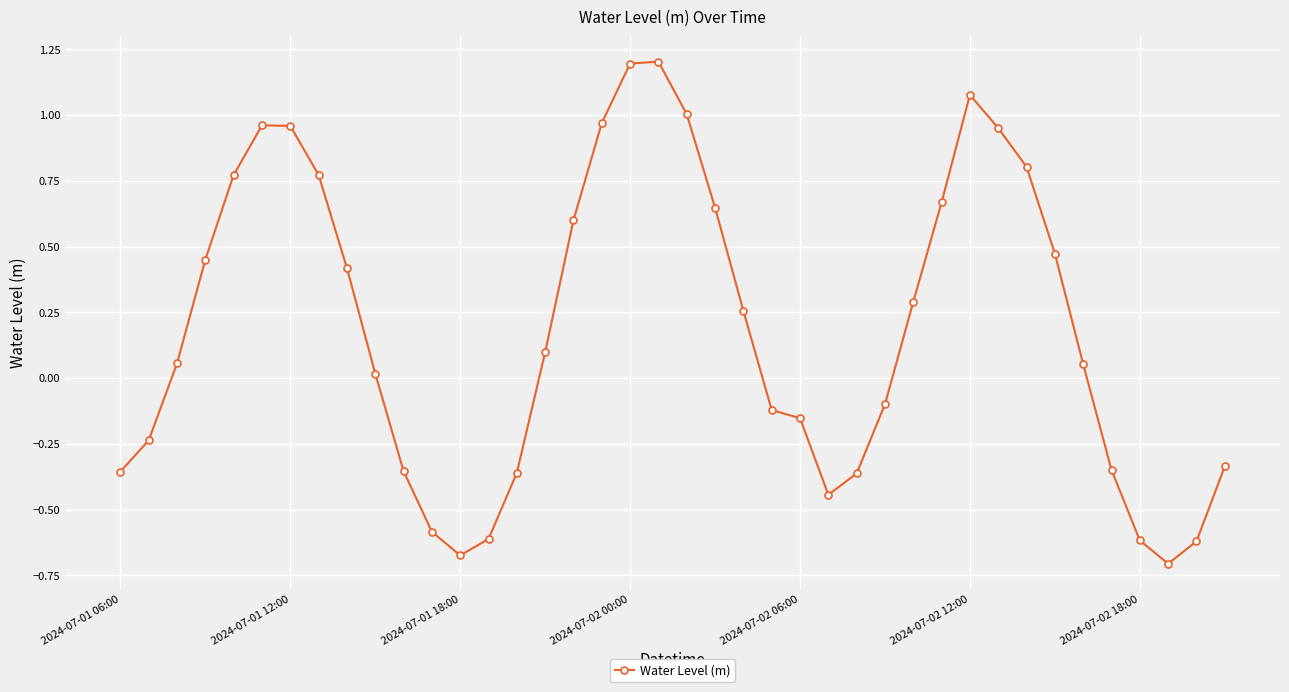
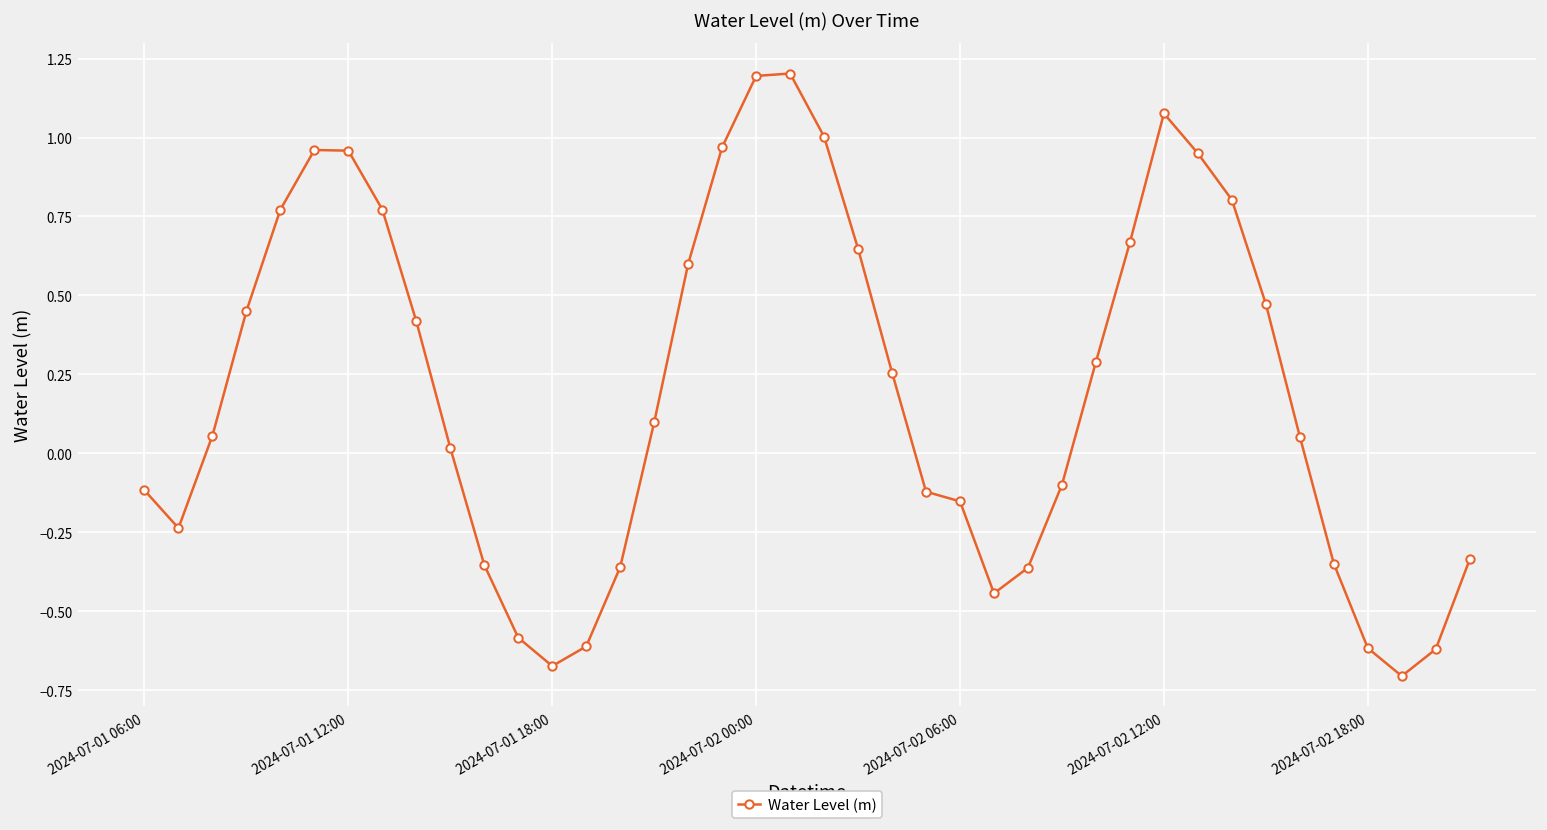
  {
-   "2024-07-01 06:00": -0.36,
+   "2024-07-01 06:00": -0.12,
    "2024-07-01 12:00": 0.96,
    "2024-07-01 18:00": -0.67,
    "2024-07-02 00:00": 1.20,
    "2024-07-02 06:00": -0.15,
    "2024-07-02 12:00": 1.08,
    "2024-07-02 18:00": -0.62
  }
